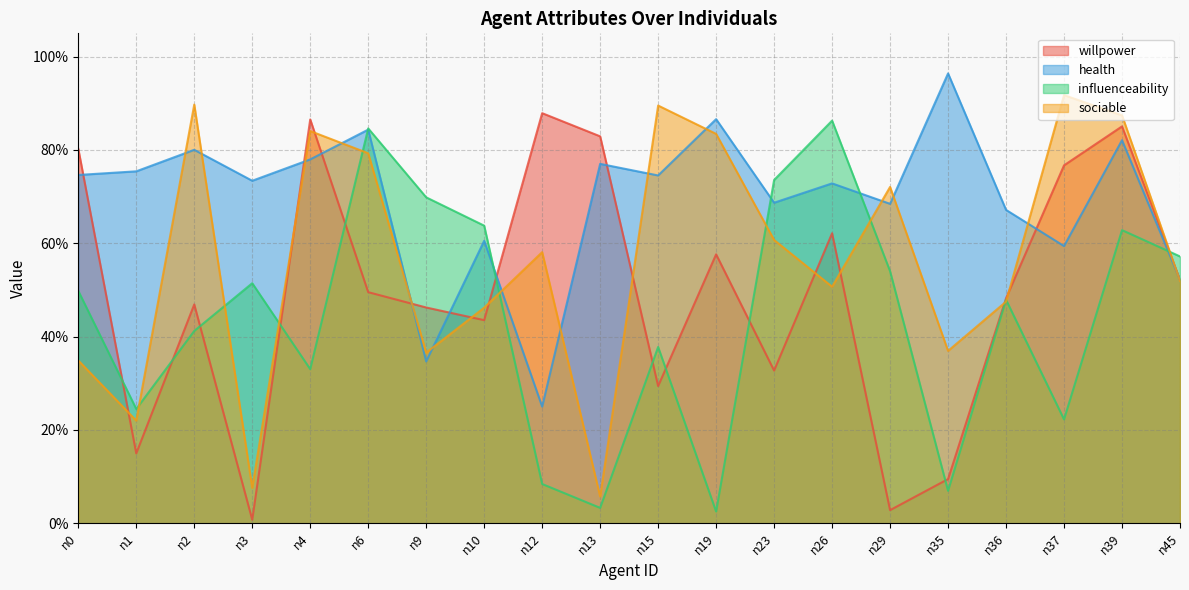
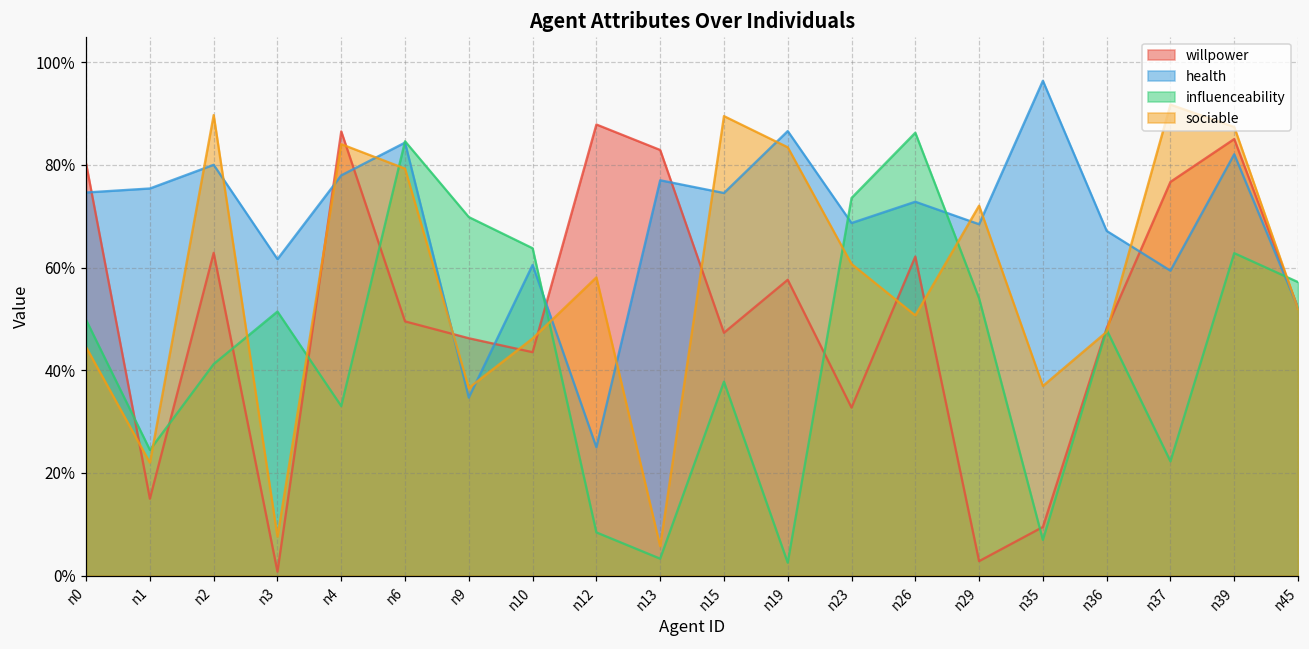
  {
    "willpower": {
      "n0": "80%",
      "n1": "15%",
-     "n2": "47%",
+     "n2": "63%",
      "n3": "1%",
      "n4": "87%",
      "n6": "50%",
      "n9": "46%",
      "n10": "44%",
      "n12": "88%",
      "n13": "83%",
-     "n15": "29%",
+     "n15": "47%",
      "n19": "58%",
      "n23": "33%",
      "n26": "62%",
      "n29": "3%",
      "n35": "9%",
      "n37": "77%",
      "n39": "85%"
    },
    "health": {
      "n0": "75%",
      "n1": "75%",
      "n2": "80%",
-     "n3": "73%",
+     "n3": "62%",
      "n4": "78%",
      "n9": "35%",
      "n10": "61%",
      "n12": "25%",
      "n13": "77%",
      "n15": "75%",
      "n19": "87%",
      "n23": "69%",
      "n26": "73%",
      "n29": "68%",
      "n35": "96%",
      "n36": "67%",
      "n37": "59%",
      "n39": "82%"
    },
    "influenceability": {
      "n0": "50%",
      "n1": "24%",
      "n2": "41%",
      "n3": "51%",
      "n4": "33%",
      "n9": "70%",
      "n10": "64%",
      "n12": "8%",
      "n13": "3%",
      "n15": "38%",
      "n19": "3%",
      "n23": "74%",
      "n26": "86%",
      "n29": "54%",
      "n35": "7%",
      "n37": "22%",
      "n39": "63%",
      "n45": "57%"
    },
    "sociable": {
-     "n0": "35%",
+     "n0": "45%",
      "n1": "22%",
      "n2": "90%",
      "n3": "8%",
      "n4": "84%",
      "n6": "79%",
      "n9": "37%",
      "n10": "46%",
      "n12": "58%",
      "n13": "6%",
      "n15": "90%",
      "n19": "83%",
      "n23": "61%",
      "n26": "51%",
      "n29": "72%",
      "n35": "37%"
    }
  }
